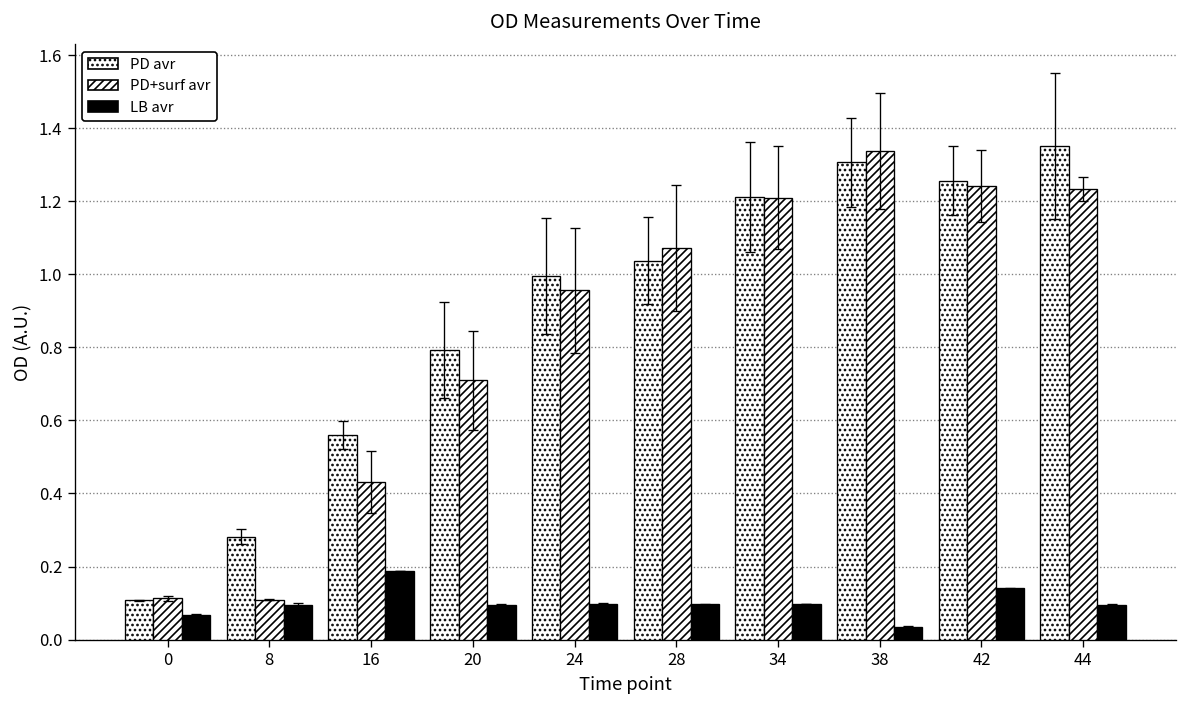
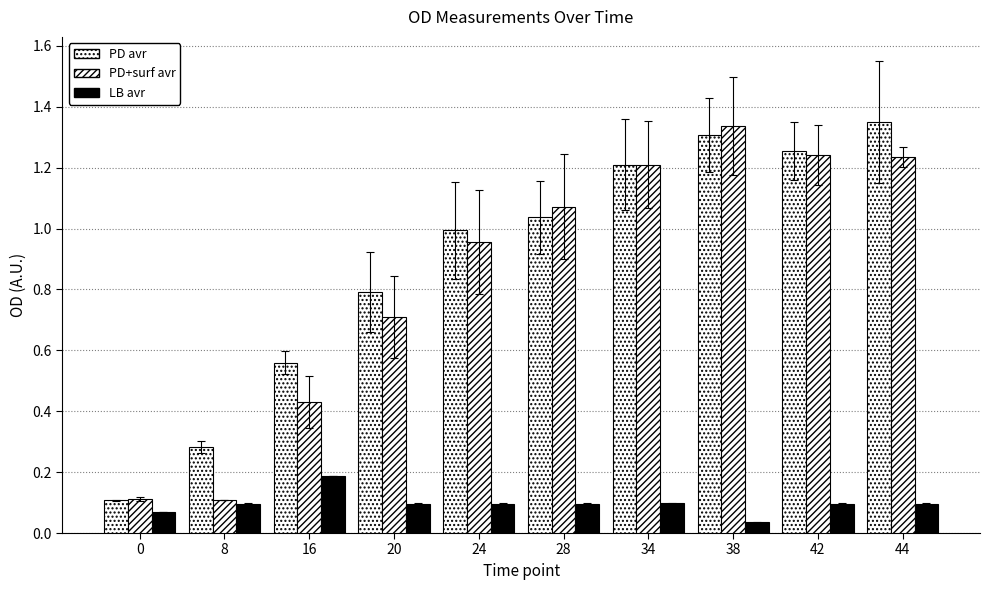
  {
    "LB avr": {
      "0": 0.07,
      "8": 0.10,
      "16": 0.19,
      "20": 0.10,
      "24": 0.10,
      "28": 0.10,
      "34": 0.10,
      "38": 0.04,
-     "42": 0.14,
+     "42": 0.10,
      "44": 0.10
    }
  }
